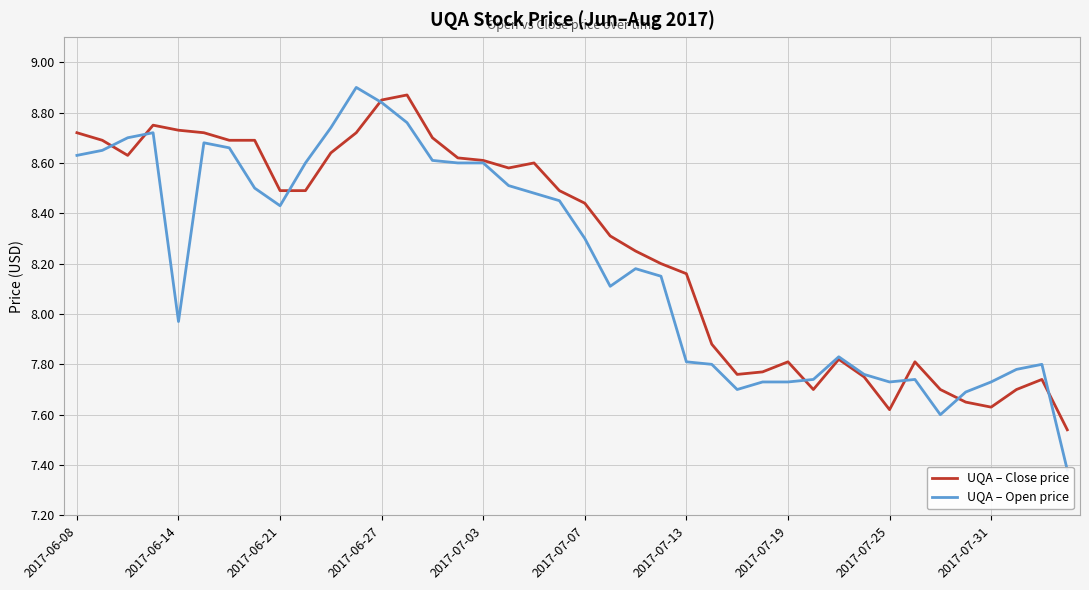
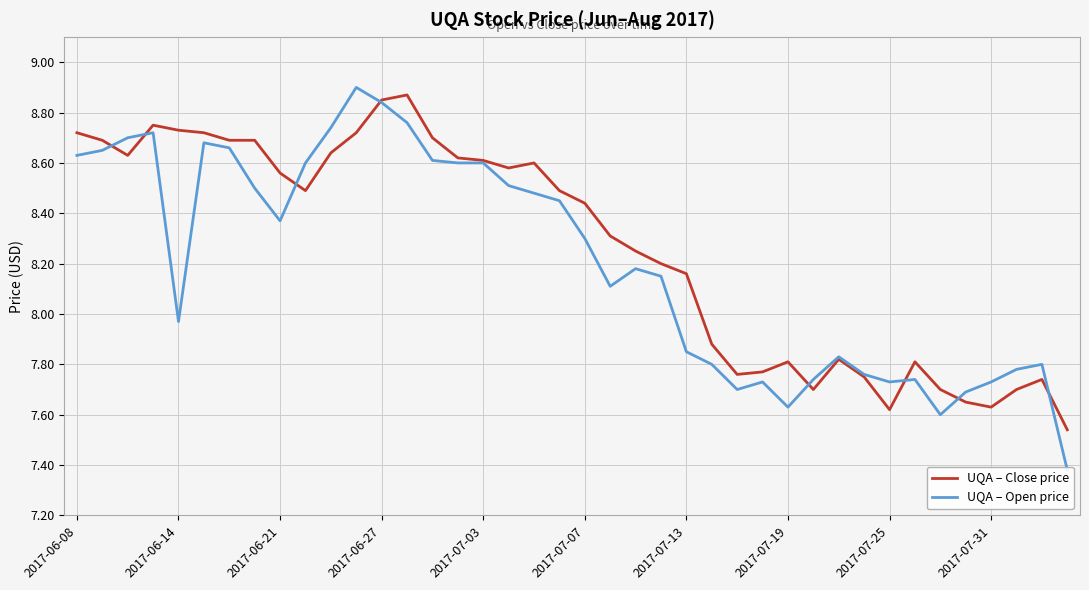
  {
    "UQA – Close price": {
      "2017-06-08": 8.72,
      "2017-06-14": 8.73,
-     "2017-06-21": 8.49,
+     "2017-06-21": 8.56,
      "2017-07-07": 8.44,
      "2017-07-13": 8.16,
      "2017-07-19": 7.81,
      "2017-07-25": 7.62,
      "2017-07-31": 7.63
    },
    "UQA – Open price": {
      "2017-06-08": 8.63,
      "2017-06-14": 7.97,
-     "2017-06-21": 8.43,
+     "2017-06-21": 8.37,
      "2017-07-07": 8.30,
-     "2017-07-13": 7.81,
-     "2017-07-19": 7.73,
+     "2017-07-13": 7.85,
+     "2017-07-19": 7.63,
      "2017-07-25": 7.73,
      "2017-07-31": 7.73
    }
  }
